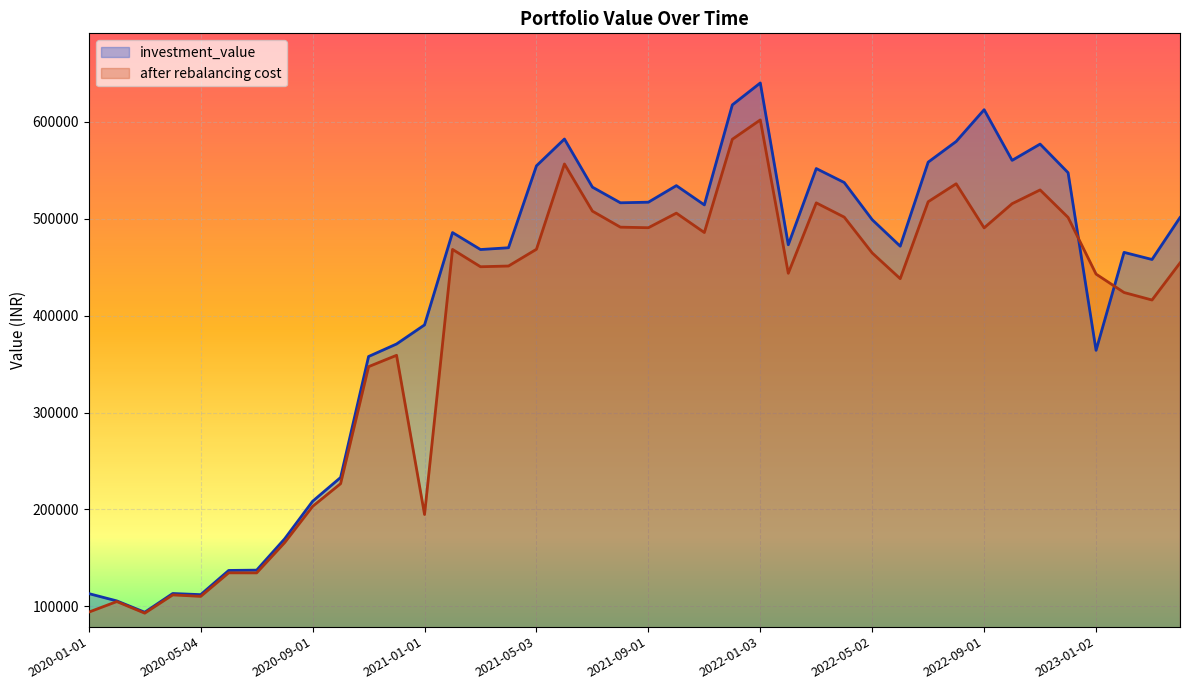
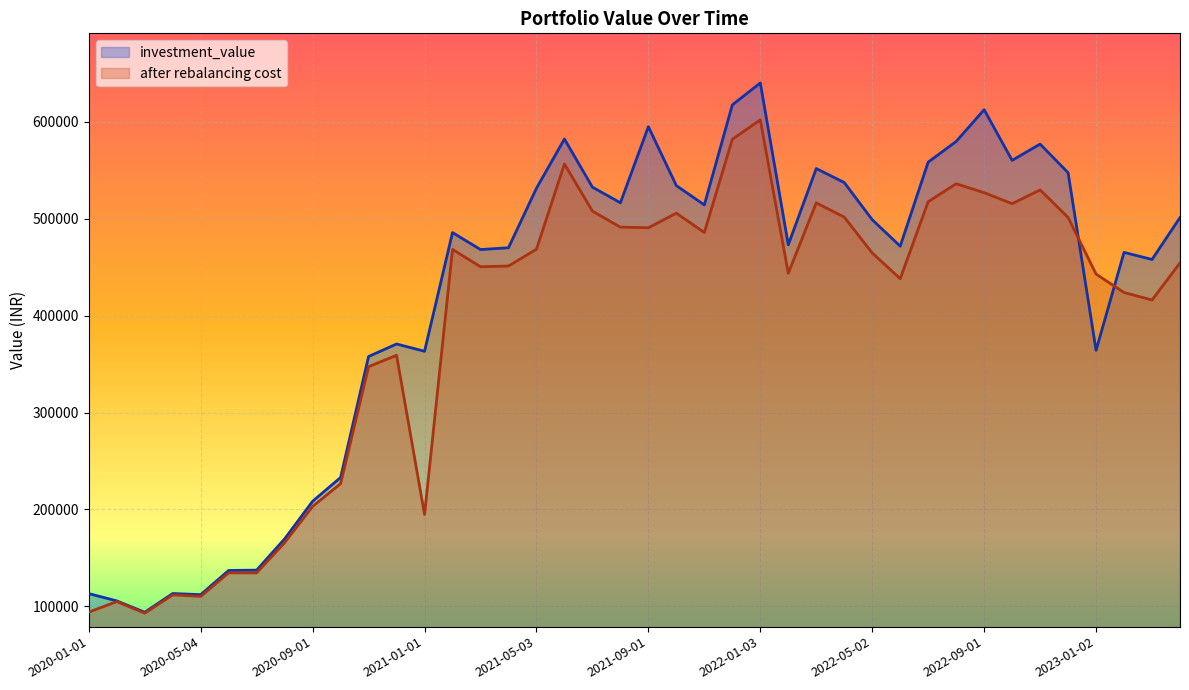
  {
    "investment_value": {
      "2020-01-01": 110000,
      "2020-09-01": 210000,
-     "2021-01-01": 390000,
-     "2021-05-03": 550000,
-     "2021-09-01": 520000,
+     "2021-01-01": 360000,
+     "2021-05-03": 530000,
+     "2021-09-01": 600000,
      "2022-01-03": 640000,
      "2022-05-02": 500000,
      "2022-09-01": 610000,
      "2023-01-02": 360000
    },
    "after rebalancing cost": {
      "2020-01-01": 90000,
      "2020-09-01": 200000,
      "2021-01-01": 190000,
      "2021-05-03": 470000,
      "2021-09-01": 490000,
      "2022-01-03": 600000,
      "2022-05-02": 460000,
-     "2022-09-01": 490000,
+     "2022-09-01": 530000,
      "2023-01-02": 440000
    }
  }
